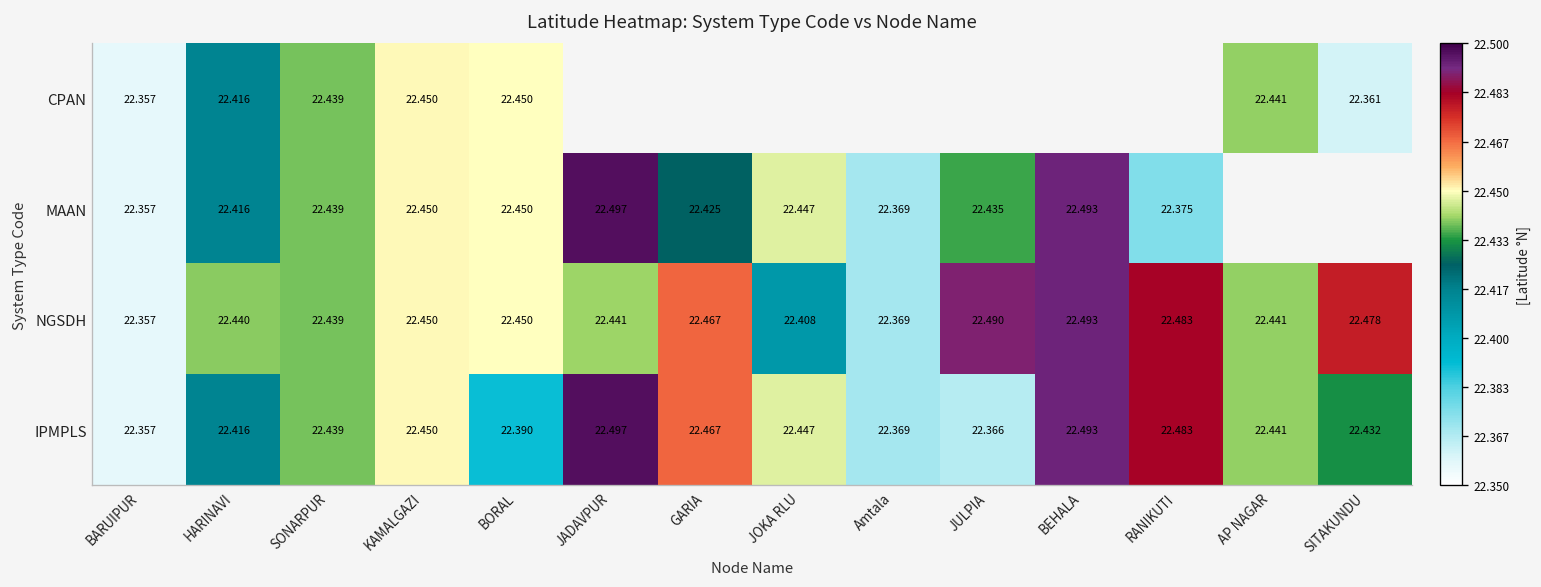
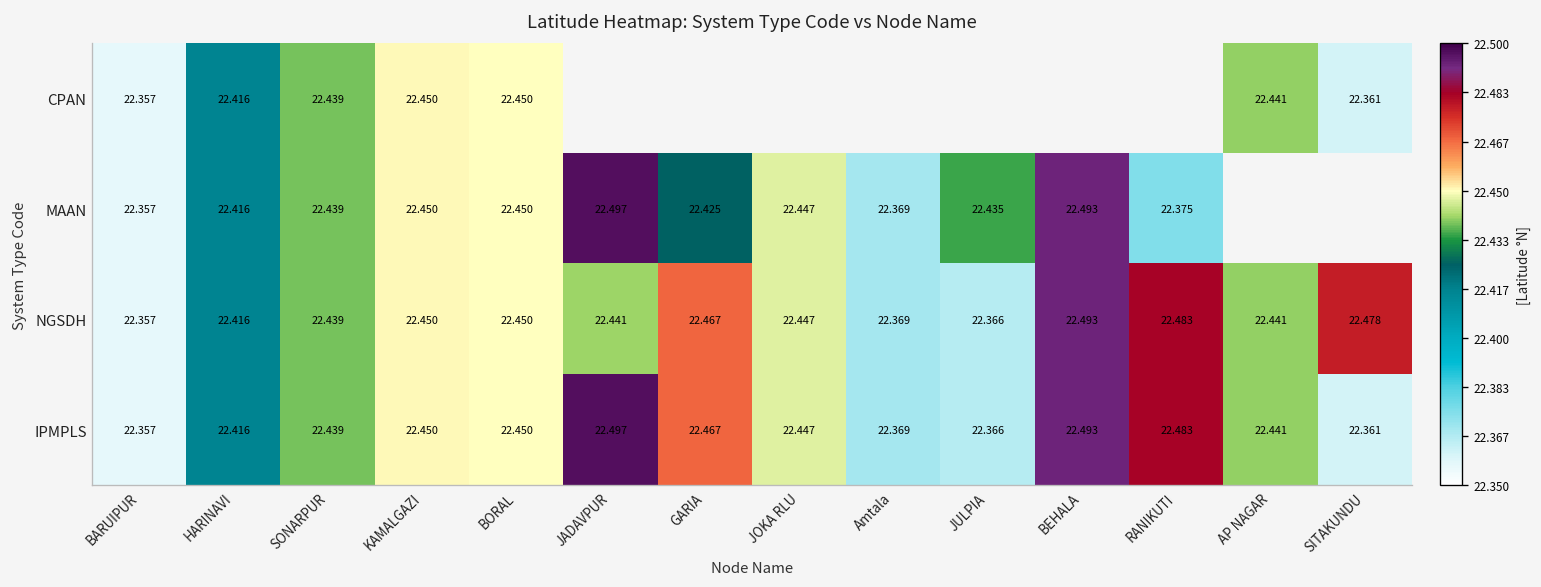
  {
    "CPAN": {
      "BARUIPUR": 22.357,
      "HARINAVI": 22.416,
      "SONARPUR": 22.439,
      "KAMALGAZI": 22.450,
      "BORAL": 22.450,
      "AP NAGAR": 22.441,
      "SITAKUNDU": 22.361
    },
    "MAAN": {
      "BARUIPUR": 22.357,
      "HARINAVI": 22.416,
      "SONARPUR": 22.439,
      "KAMALGAZI": 22.450,
      "BORAL": 22.450,
      "JADAVPUR": 22.497,
      "GARIA": 22.425,
      "JOKA RLU": 22.447,
      "Amtala": 22.369,
      "JULPIA": 22.435,
      "BEHALA": 22.493,
      "RANIKUTI": 22.375
    },
    "NGSDH": {
      "BARUIPUR": 22.357,
-     "HARINAVI": 22.440,
+     "HARINAVI": 22.416,
      "SONARPUR": 22.439,
      "KAMALGAZI": 22.450,
      "BORAL": 22.450,
      "JADAVPUR": 22.441,
      "GARIA": 22.467,
-     "JOKA RLU": 22.408,
+     "JOKA RLU": 22.447,
      "Amtala": 22.369,
-     "JULPIA": 22.490,
+     "JULPIA": 22.366,
      "BEHALA": 22.493,
      "RANIKUTI": 22.483,
      "AP NAGAR": 22.441,
      "SITAKUNDU": 22.478
    },
    "IPMPLS": {
      "BARUIPUR": 22.357,
      "HARINAVI": 22.416,
      "SONARPUR": 22.439,
      "KAMALGAZI": 22.450,
-     "BORAL": 22.390,
+     "BORAL": 22.450,
      "JADAVPUR": 22.497,
      "GARIA": 22.467,
      "JOKA RLU": 22.447,
      "Amtala": 22.369,
      "JULPIA": 22.366,
      "BEHALA": 22.493,
      "RANIKUTI": 22.483,
      "AP NAGAR": 22.441,
-     "SITAKUNDU": 22.432
+     "SITAKUNDU": 22.361
    }
  }
